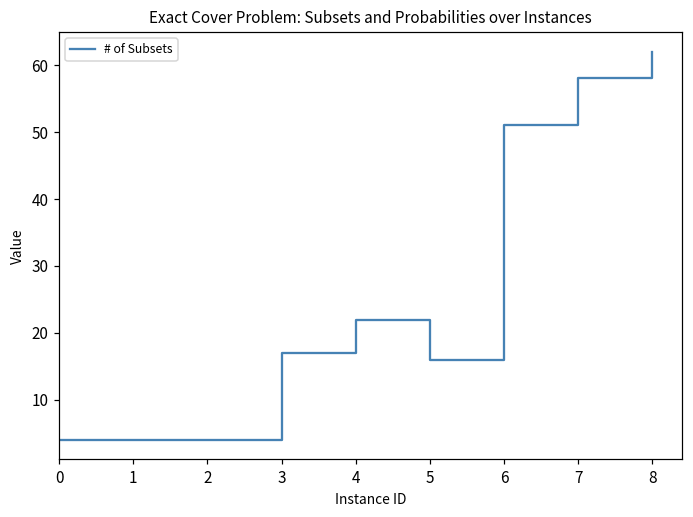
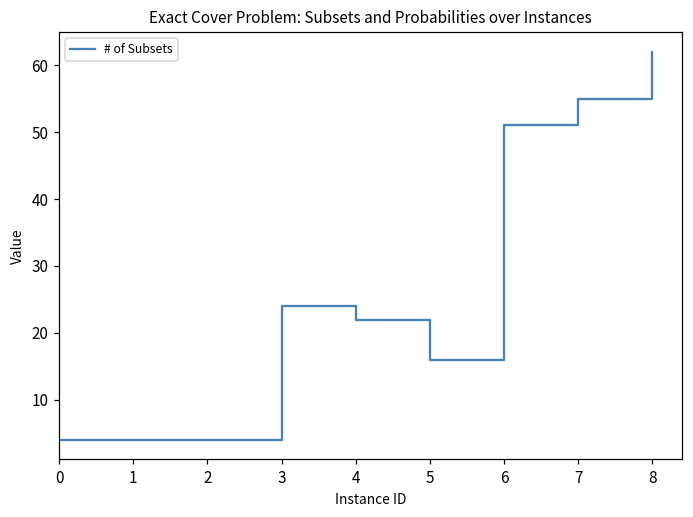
  {
    "0": 4,
    "1": 4,
    "2": 4,
-   "3": 17,
+   "3": 24,
    "4": 22,
    "5": 16,
    "6": 51,
-   "7": 58,
+   "7": 55,
    "8": 62
  }
